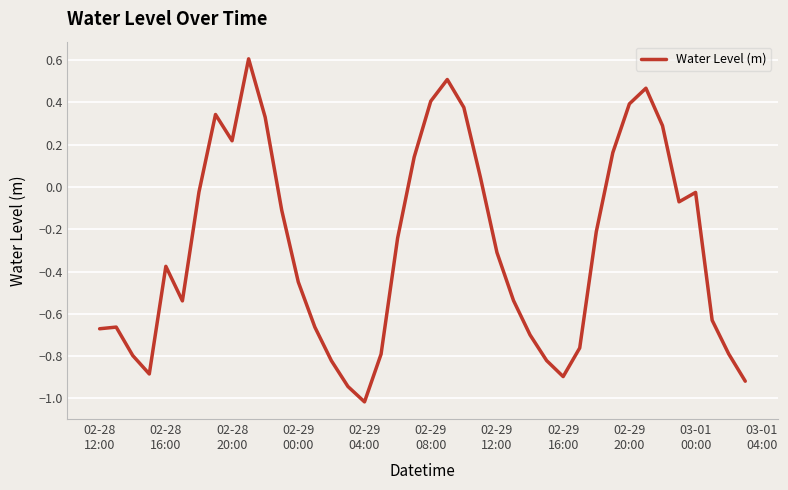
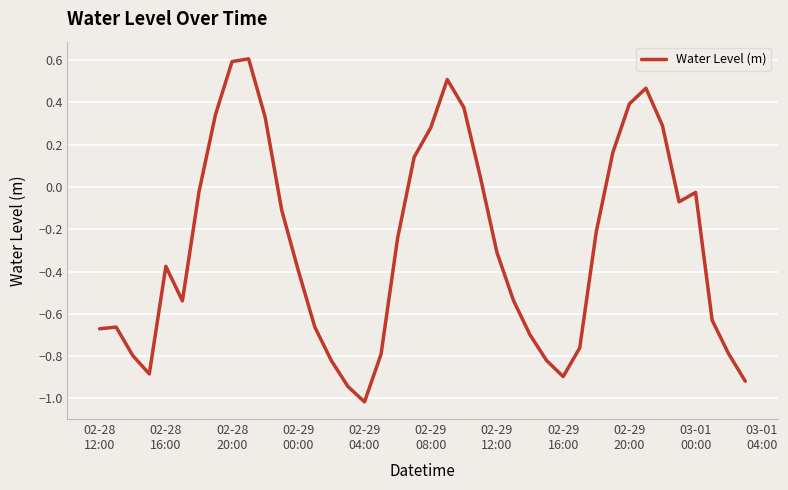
  {
    "02-28 12:00": -0.67,
    "02-28 16:00": -0.38,
-   "02-28 20:00": 0.22,
-   "02-29 00:00": -0.45,
+   "02-28 20:00": 0.59,
+   "02-29 00:00": -0.39,
    "02-29 04:00": -1.02,
-   "02-29 08:00": 0.41,
+   "02-29 08:00": 0.28,
    "02-29 12:00": -0.31,
    "02-29 16:00": -0.90,
    "02-29 20:00": 0.39,
    "03-01 00:00": -0.03
  }
